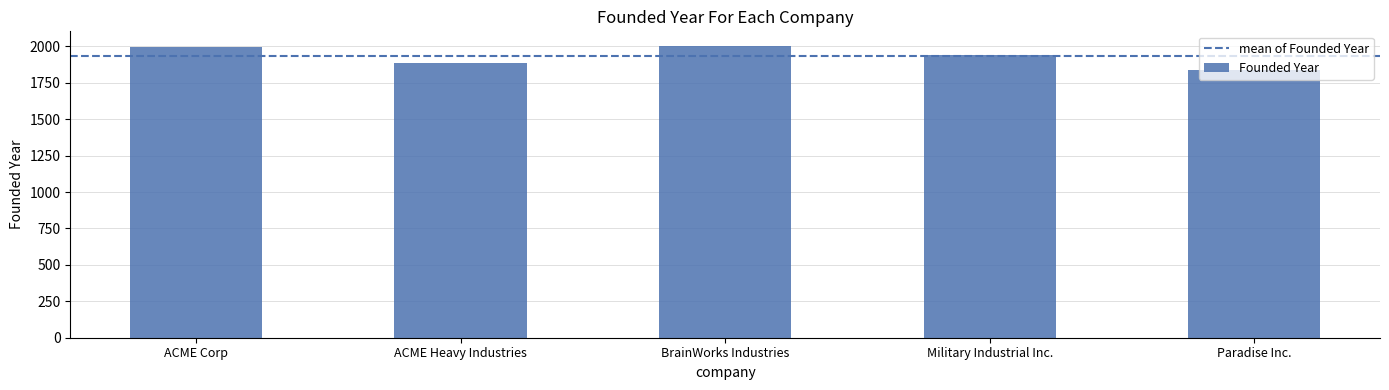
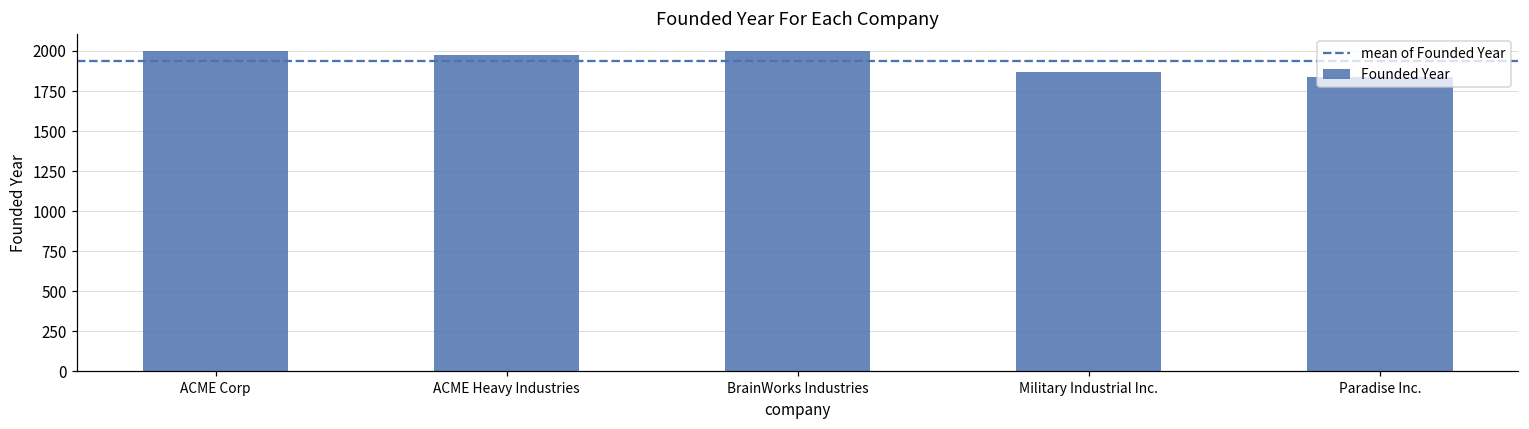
  {
    "ACME Corp": 2000,
-   "ACME Heavy Industries": 1890,
+   "ACME Heavy Industries": 1970,
    "BrainWorks Industries": 2000,
-   "Military Industrial Inc.": 1940
+   "Military Industrial Inc.": 1870
  }
